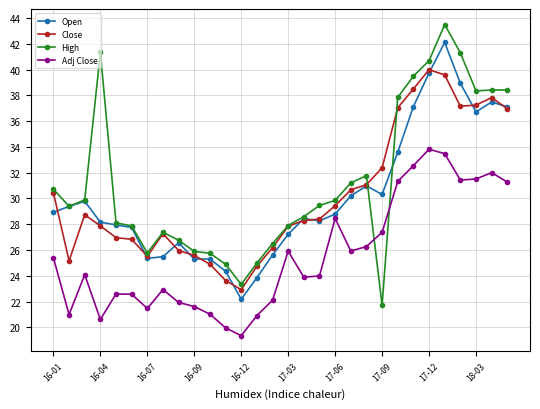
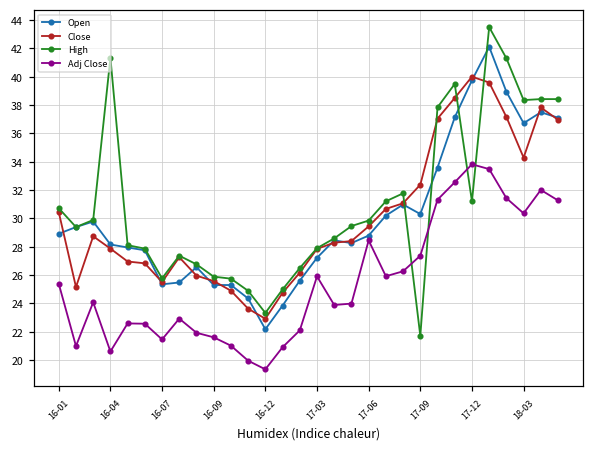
  {
    "Open": {
      "16-01": 28.9,
      "16-04": 28.2,
      "16-09": 25.3,
      "16-12": 22.2,
      "17-03": 27.2,
      "17-06": 28.8,
      "17-09": 30.3,
      "17-12": 39.7,
      "18-03": 36.7
    },
    "Close": {
      "16-01": 30.4,
      "16-04": 27.9,
      "16-09": 25.6,
      "16-12": 22.9,
      "17-06": 29.4,
      "17-09": 32.4,
      "17-12": 40.0,
-     "18-03": 37.3
+     "18-03": 34.3
    },
    "High": {
      "16-01": 30.7,
      "16-07": 25.8,
      "16-09": 25.9,
      "16-12": 23.3,
      "17-06": 29.9,
      "17-09": 21.7,
-     "17-12": 40.7,
+     "17-12": 31.2,
      "18-03": 38.4
    },
    "Adj Close": {
      "16-01": 25.4,
      "16-04": 20.6,
      "16-07": 21.5,
      "16-09": 21.6,
      "16-12": 19.4,
      "17-03": 25.9,
      "17-06": 28.5,
      "17-09": 27.4,
      "17-12": 33.8,
-     "18-03": 31.5
+     "18-03": 30.4
    }
  }
